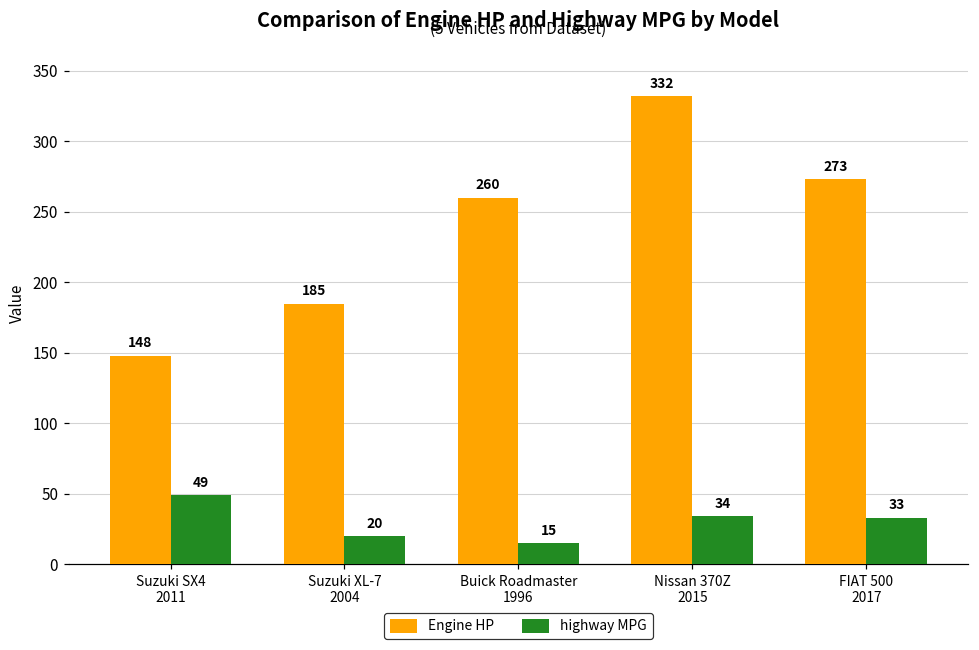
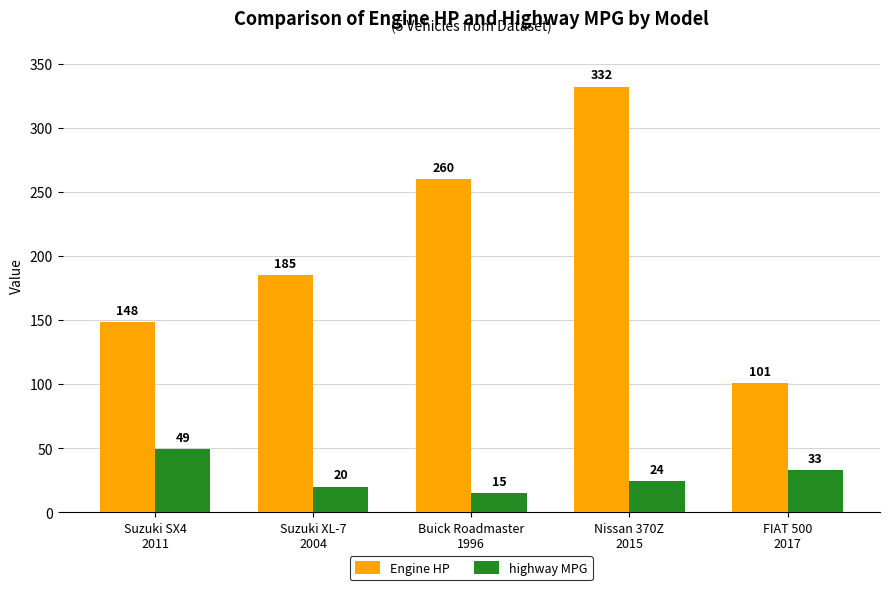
  {
    "Engine HP": {
      "Suzuki SX4 2011": 148,
      "Suzuki XL-7 2004": 185,
      "Buick Roadmaster 1996": 260,
      "Nissan 370Z 2015": 332,
-     "FIAT 500 2017": 273
+     "FIAT 500 2017": 101
    },
    "highway MPG": {
      "Suzuki SX4 2011": 49,
      "Suzuki XL-7 2004": 20,
      "Buick Roadmaster 1996": 15,
-     "Nissan 370Z 2015": 34,
+     "Nissan 370Z 2015": 24,
      "FIAT 500 2017": 33
    }
  }
